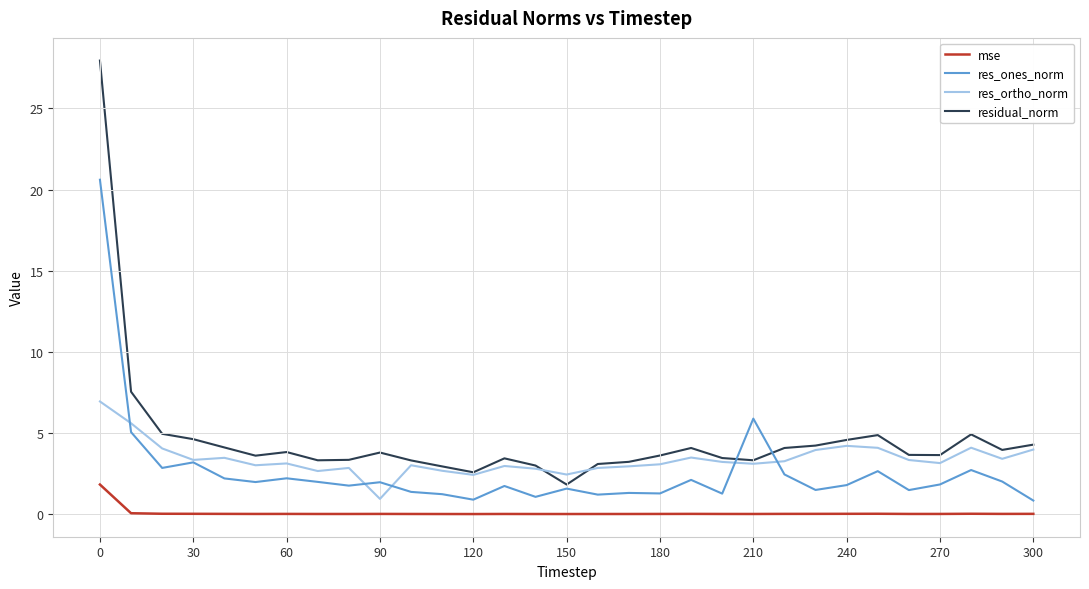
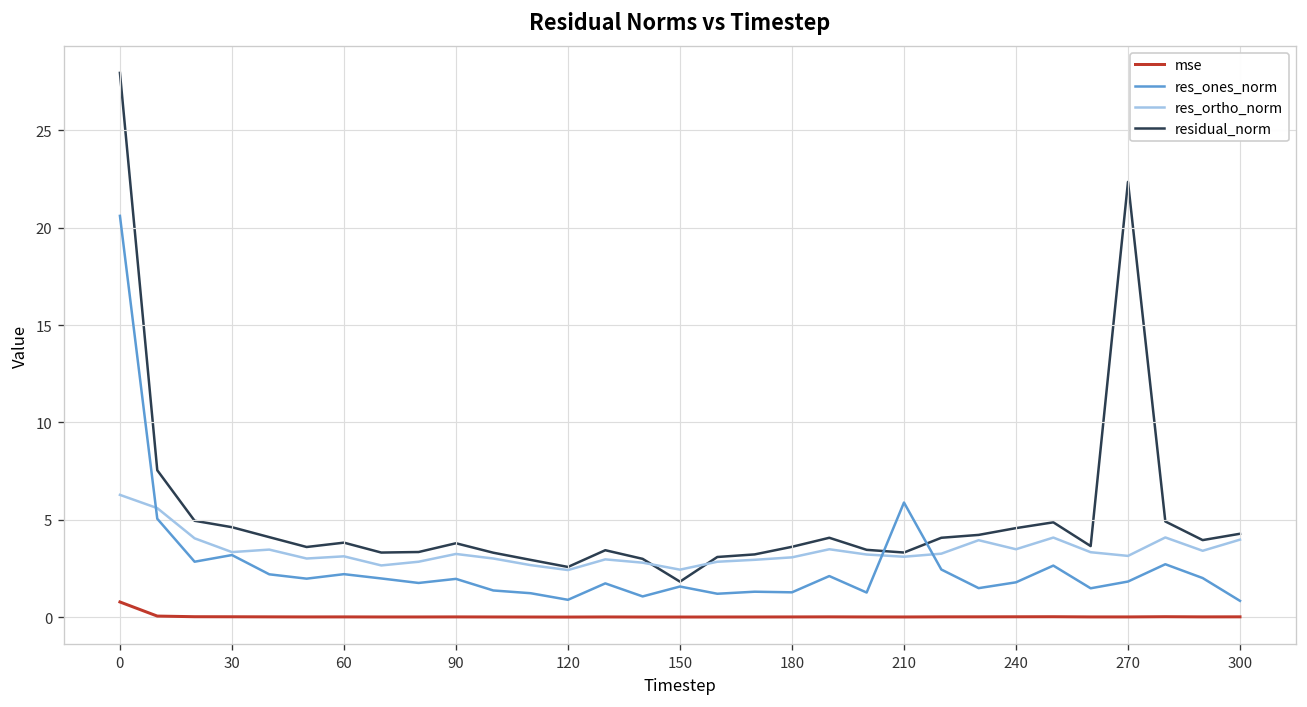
  {
    "mse": {
-     "0": 1.8,
+     "0": 0.8,
      "30": 0.0,
      "60": 0.0,
      "90": 0.0,
      "120": 0.0,
      "150": 0.0,
      "180": 0.0,
      "210": 0.0,
      "240": 0.0,
      "270": 0.0,
      "300": 0.0
    },
    "res_ones_norm": {
      "0": 20.6,
      "60": 2.2,
      "90": 2.0,
      "120": 0.9,
      "150": 1.6,
      "180": 1.3,
      "210": 5.9,
      "240": 1.8,
      "270": 1.8,
      "300": 0.8
    },
    "res_ortho_norm": {
-     "0": 6.9,
+     "0": 6.3,
      "60": 3.1,
-     "90": 0.9,
+     "90": 3.2,
      "120": 2.4,
      "150": 2.4,
      "180": 3.1,
      "210": 3.1,
-     "240": 4.2,
+     "240": 3.5,
      "270": 3.1,
      "300": 4.0
    },
    "residual_norm": {
      "0": 27.9,
      "30": 4.6,
      "60": 3.8,
      "90": 3.8,
      "120": 2.6,
      "150": 1.8,
      "180": 3.6,
      "210": 3.3,
      "240": 4.6,
-     "270": 3.6,
+     "270": 22.3,
      "300": 4.3
    }
  }
